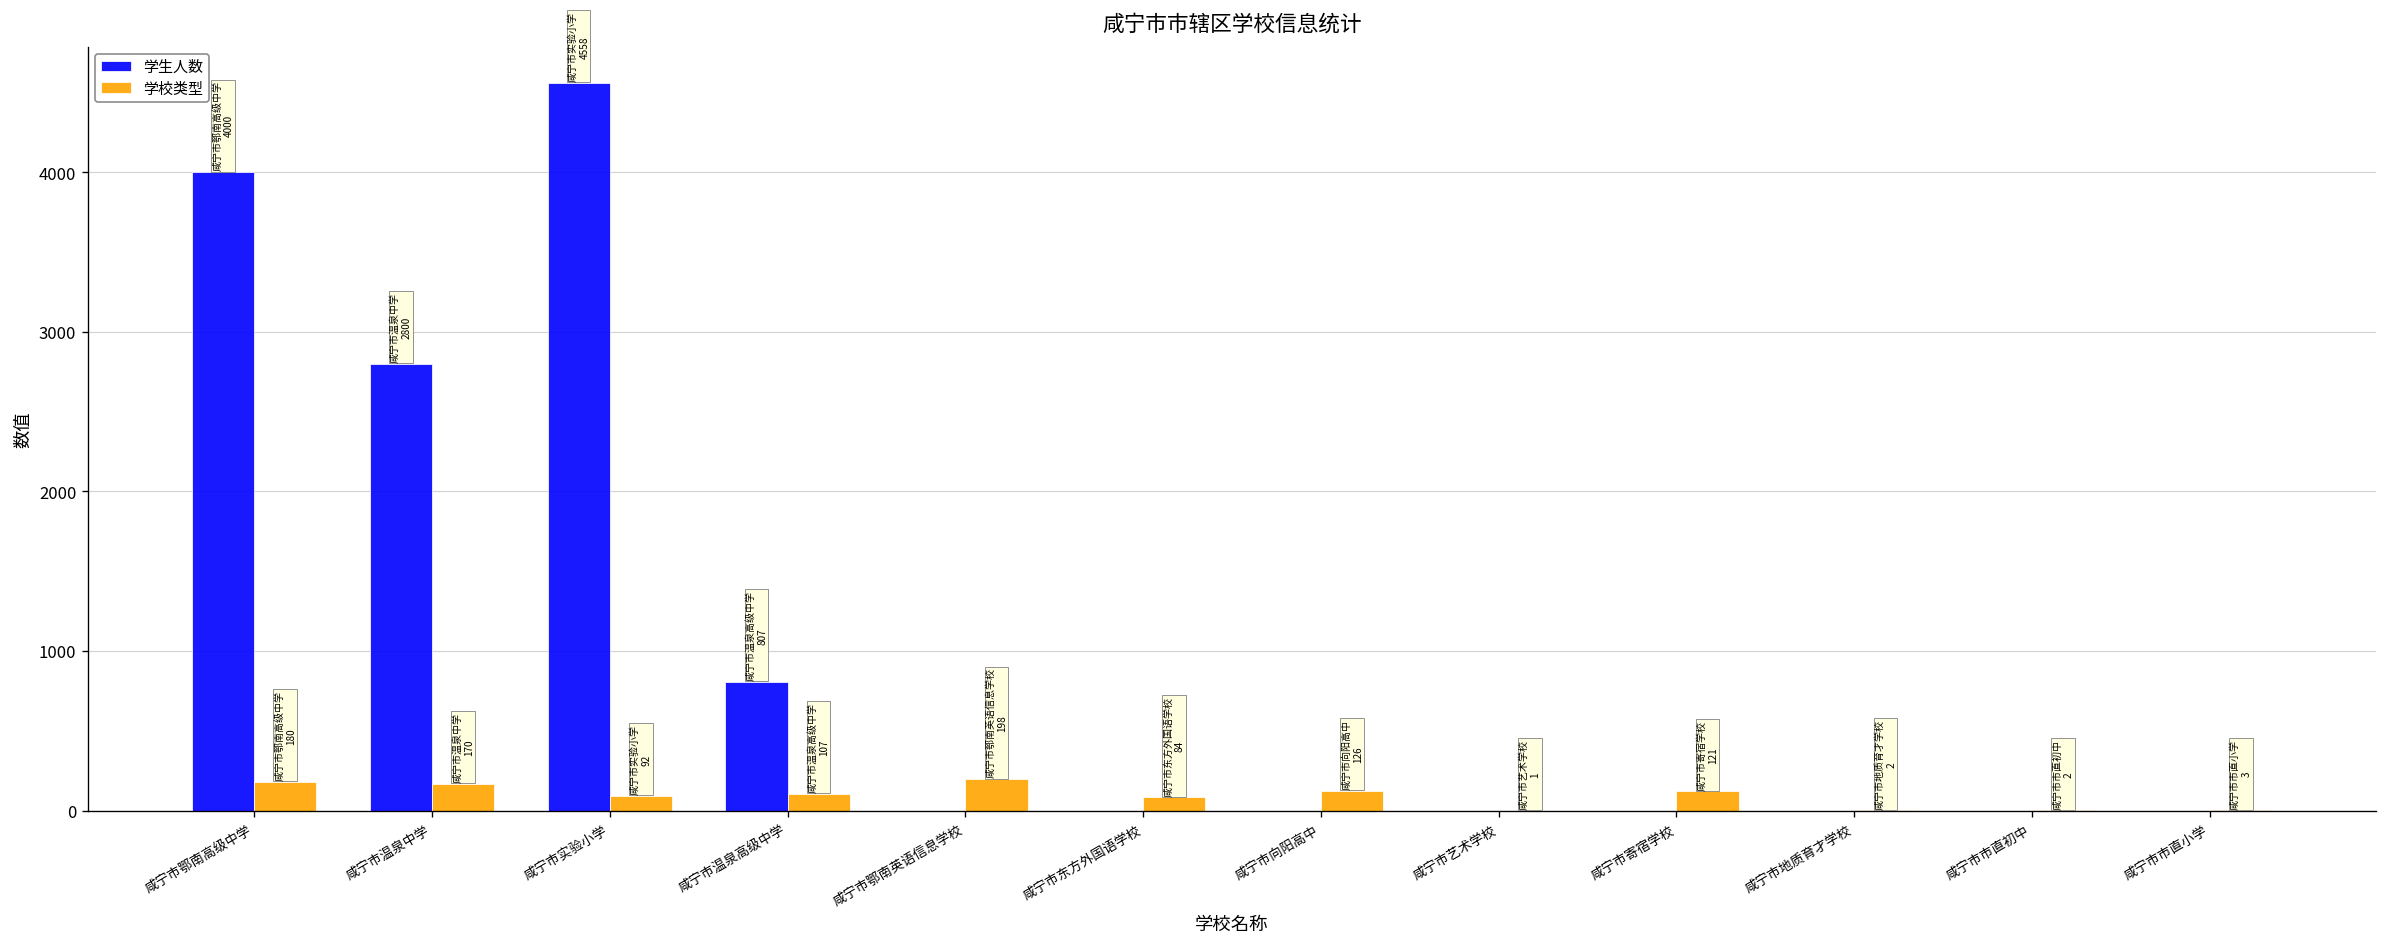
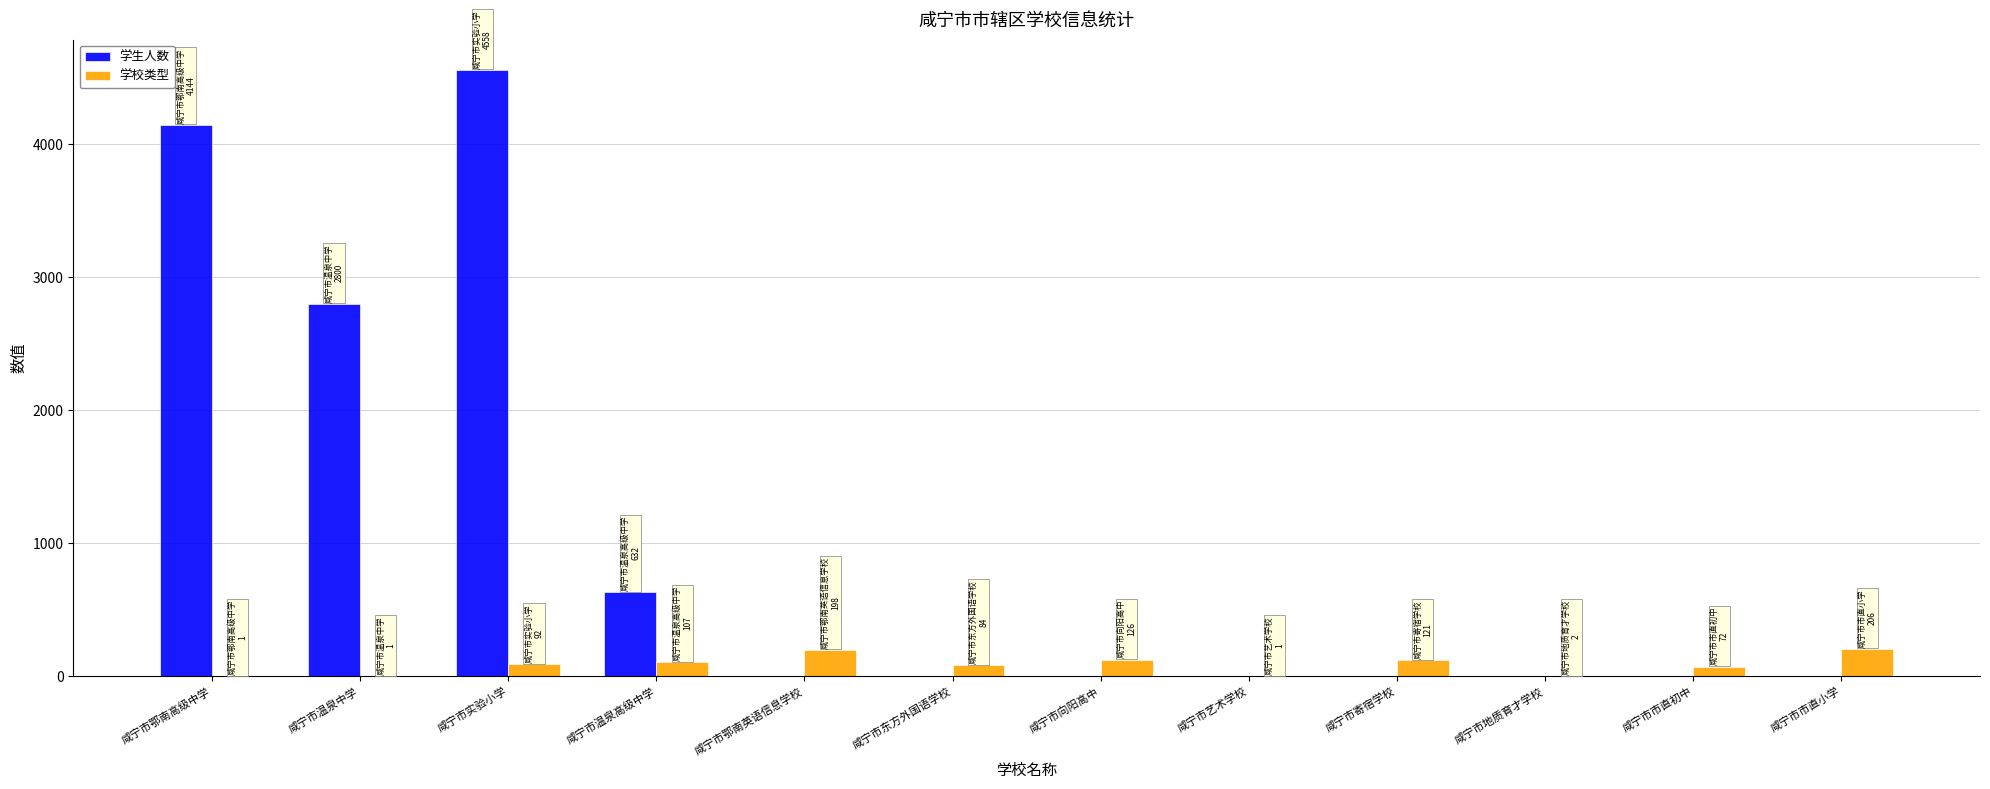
  {
    "学生人数": {
-     "咸宁市鄂南高级中学": 4000,
-     "咸宁市温泉高级中学": 807
+     "咸宁市鄂南高级中学": 4144,
+     "咸宁市温泉高级中学": 632
    },
    "学校类型": {
-     "咸宁市鄂南高级中学": 180,
-     "咸宁市温泉中学": 170,
-     "咸宁市市直初中": 2,
-     "咸宁市市直小学": 3
+     "咸宁市鄂南高级中学": 1,
+     "咸宁市温泉中学": 1,
+     "咸宁市市直初中": 72,
+     "咸宁市市直小学": 206
    }
  }
